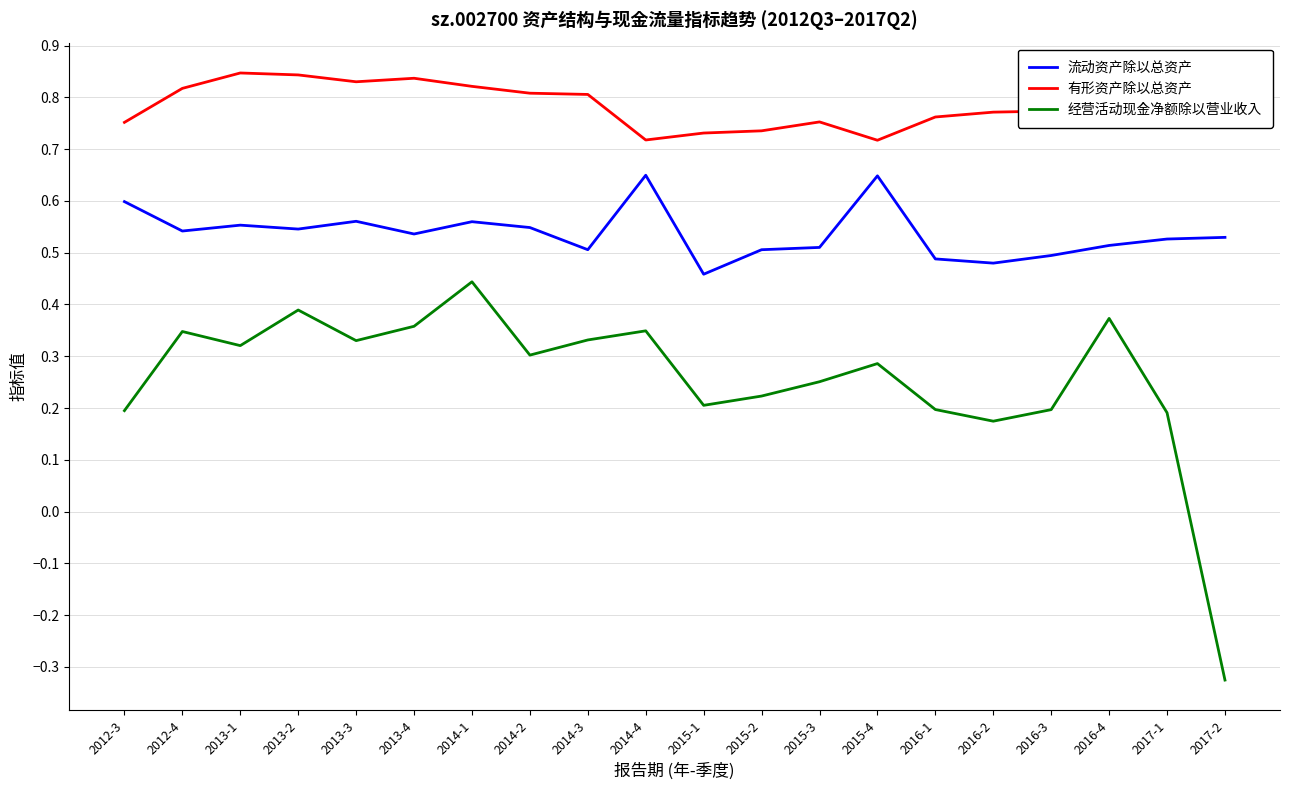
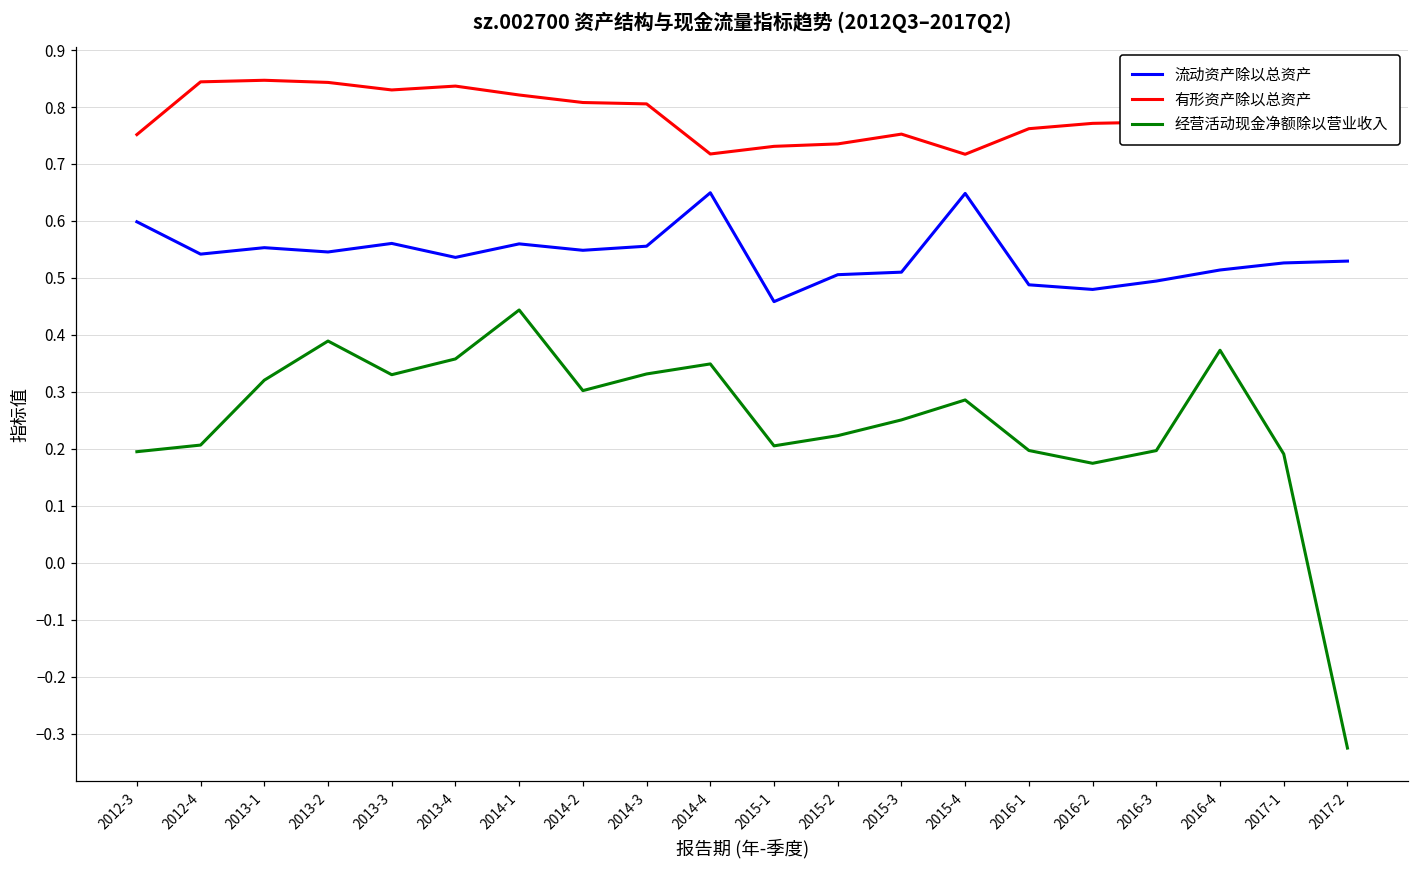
  {
    "流动资产除以总资产": {
      "2012-3": 0.60,
      "2012-4": 0.54,
      "2013-1": 0.55,
      "2013-2": 0.55,
      "2013-3": 0.56,
      "2013-4": 0.54,
      "2014-1": 0.56,
      "2014-2": 0.55,
-     "2014-3": 0.51,
+     "2014-3": 0.56,
      "2014-4": 0.65,
      "2015-1": 0.46,
      "2015-2": 0.51,
      "2015-3": 0.51,
      "2015-4": 0.65,
      "2016-1": 0.49,
      "2016-2": 0.48,
      "2016-3": 0.49,
      "2016-4": 0.51,
      "2017-1": 0.53,
      "2017-2": 0.53
    },
    "有形资产除以总资产": {
      "2012-3": 0.75,
-     "2012-4": 0.82,
+     "2012-4": 0.84,
      "2013-1": 0.85,
      "2013-2": 0.84,
      "2013-3": 0.83,
      "2013-4": 0.84,
      "2014-1": 0.82,
      "2014-2": 0.81,
      "2014-3": 0.81,
      "2014-4": 0.72,
      "2015-1": 0.73,
      "2015-2": 0.74,
      "2015-3": 0.75,
      "2015-4": 0.72,
      "2016-1": 0.76,
      "2016-2": 0.77
    },
    "经营活动现金净额除以营业收入": {
      "2012-3": 0.19,
-     "2012-4": 0.35,
+     "2012-4": 0.21,
      "2013-1": 0.32,
      "2013-2": 0.39,
      "2013-3": 0.33,
      "2013-4": 0.36,
      "2014-1": 0.44,
      "2014-2": 0.30,
      "2014-3": 0.33,
      "2014-4": 0.35,
      "2015-1": 0.21,
      "2015-2": 0.22,
      "2015-3": 0.25,
      "2015-4": 0.29,
      "2016-1": 0.20,
      "2016-2": 0.17,
      "2016-3": 0.20,
      "2016-4": 0.37,
      "2017-1": 0.19,
      "2017-2": -0.33
    }
  }
